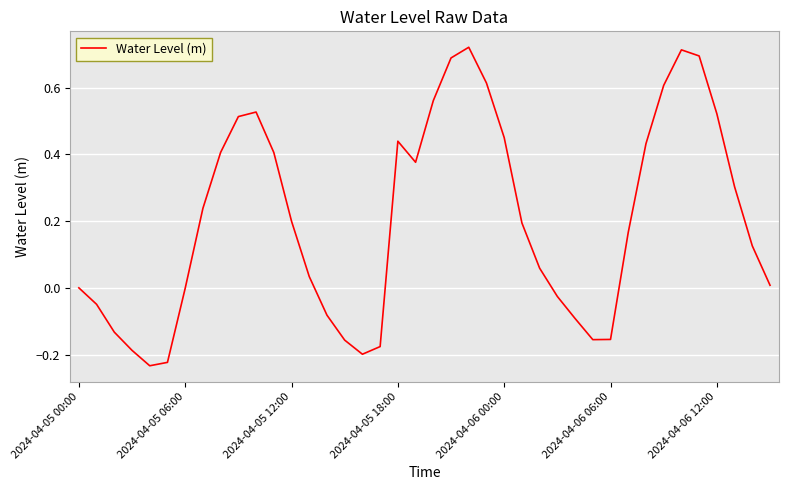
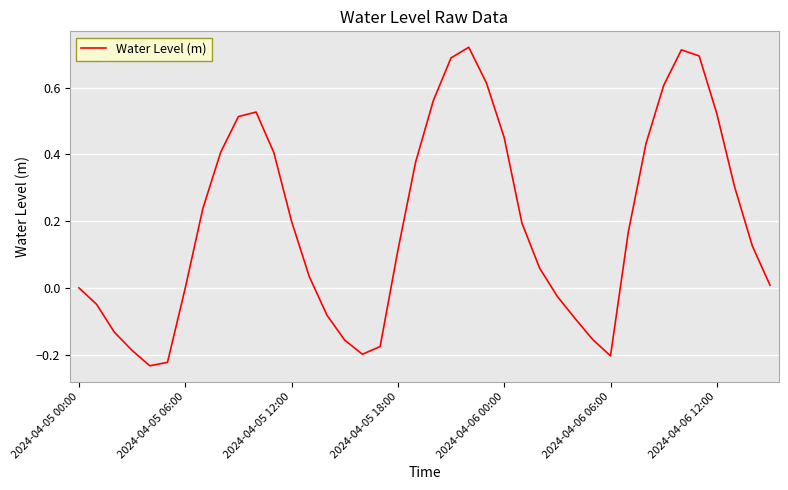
  {
    "2024-04-05 00:00": 0.00,
    "2024-04-05 06:00": 0.00,
    "2024-04-05 12:00": 0.20,
-   "2024-04-05 18:00": 0.44,
+   "2024-04-05 18:00": 0.11,
    "2024-04-06 00:00": 0.45,
-   "2024-04-06 06:00": -0.15,
+   "2024-04-06 06:00": -0.20,
    "2024-04-06 12:00": 0.52
  }
